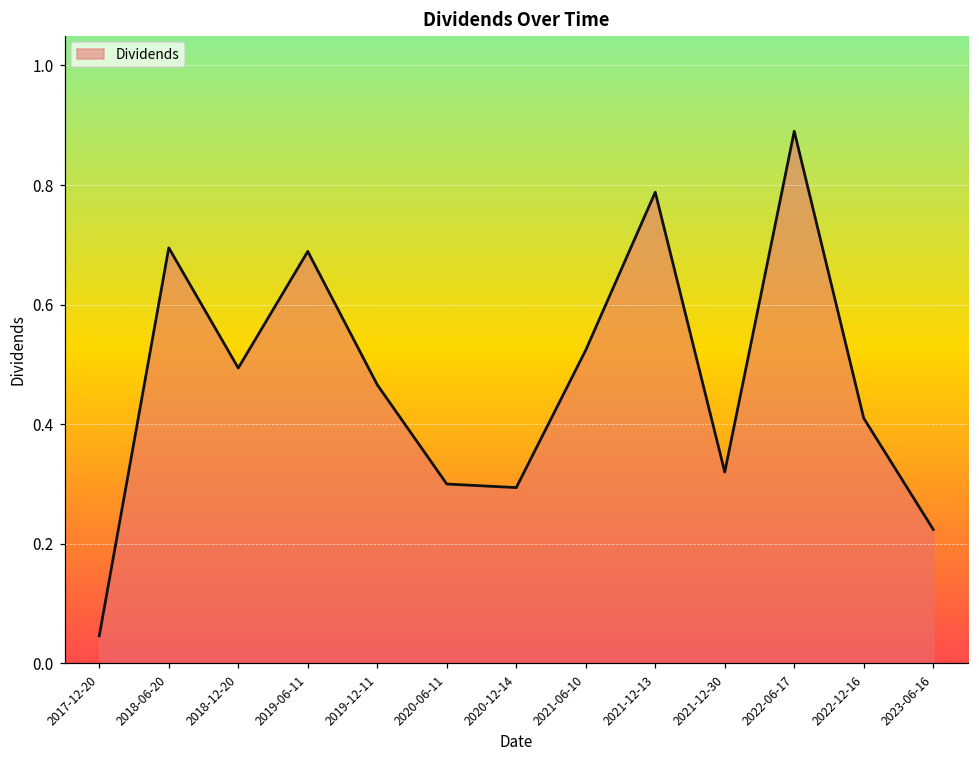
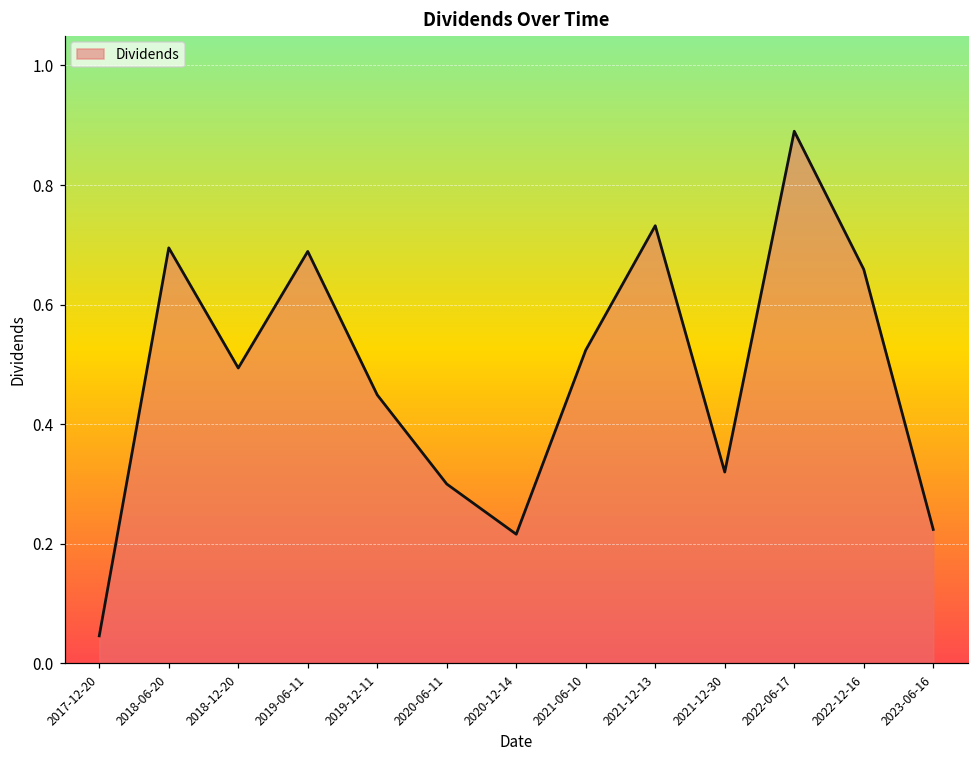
  {
    "2017-12-20": 0.05,
    "2018-06-20": 0.70,
    "2018-12-20": 0.49,
    "2019-06-11": 0.69,
-   "2019-12-11": 0.47,
+   "2019-12-11": 0.45,
    "2020-06-11": 0.30,
-   "2020-12-14": 0.29,
+   "2020-12-14": 0.22,
    "2021-06-10": 0.52,
-   "2021-12-13": 0.79,
+   "2021-12-13": 0.73,
    "2021-12-30": 0.32,
    "2022-06-17": 0.89,
-   "2022-12-16": 0.41,
+   "2022-12-16": 0.66,
    "2023-06-16": 0.22
  }
